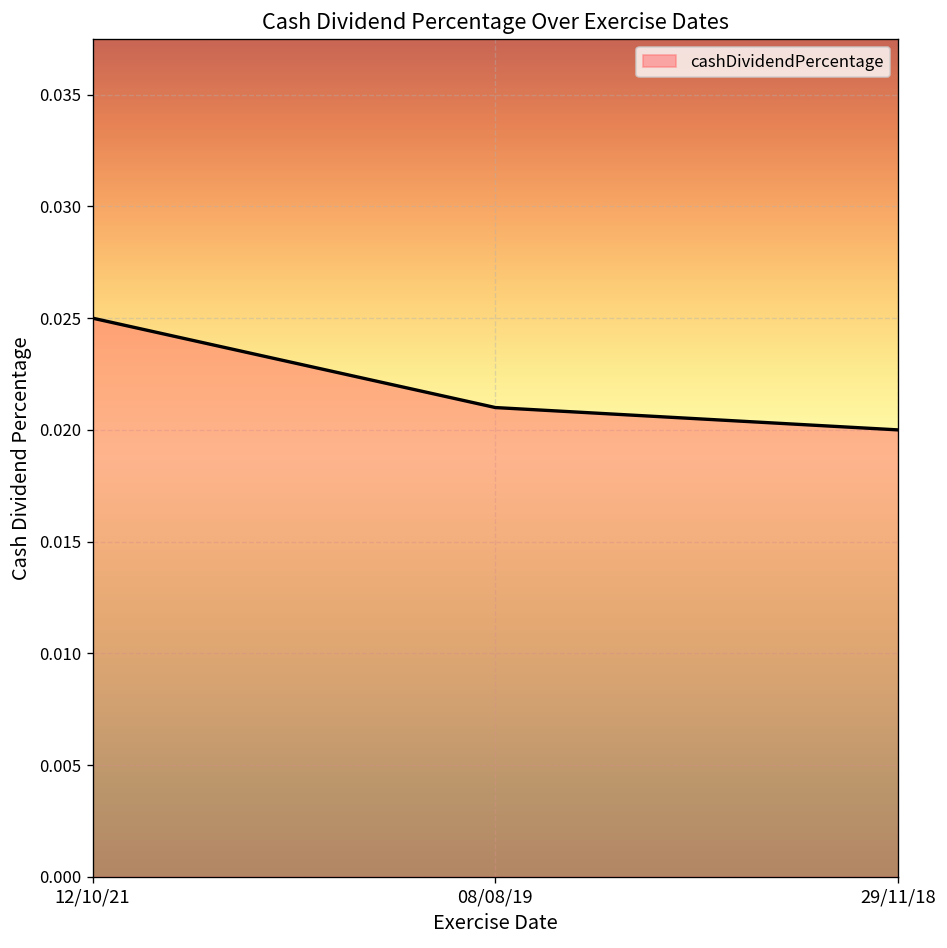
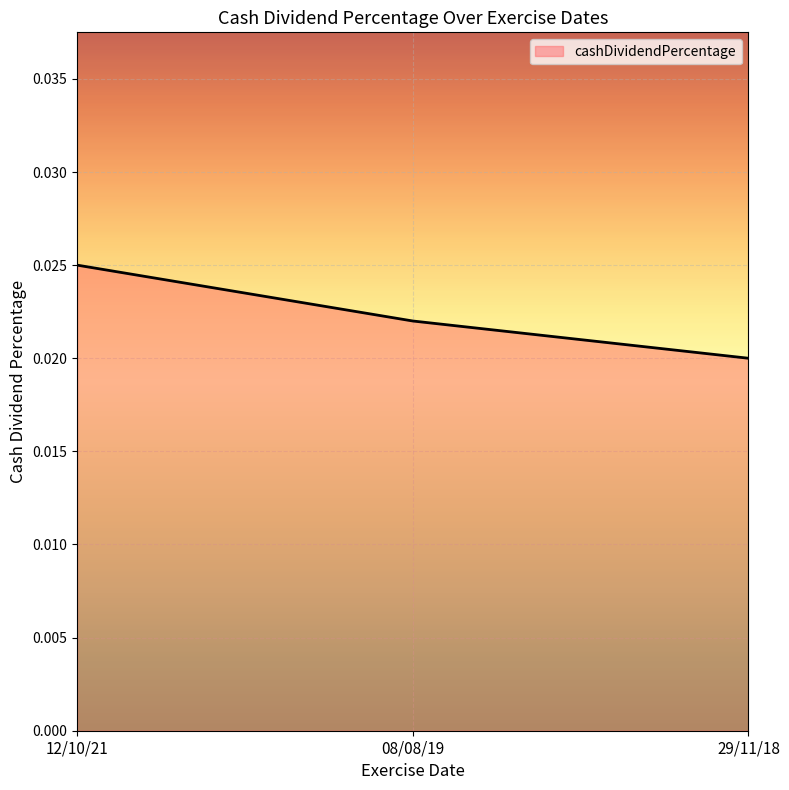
  {
    "12/10/21": 0.025,
-   "08/08/19": 0.021,
+   "08/08/19": 0.022,
    "29/11/18": 0.020
  }
